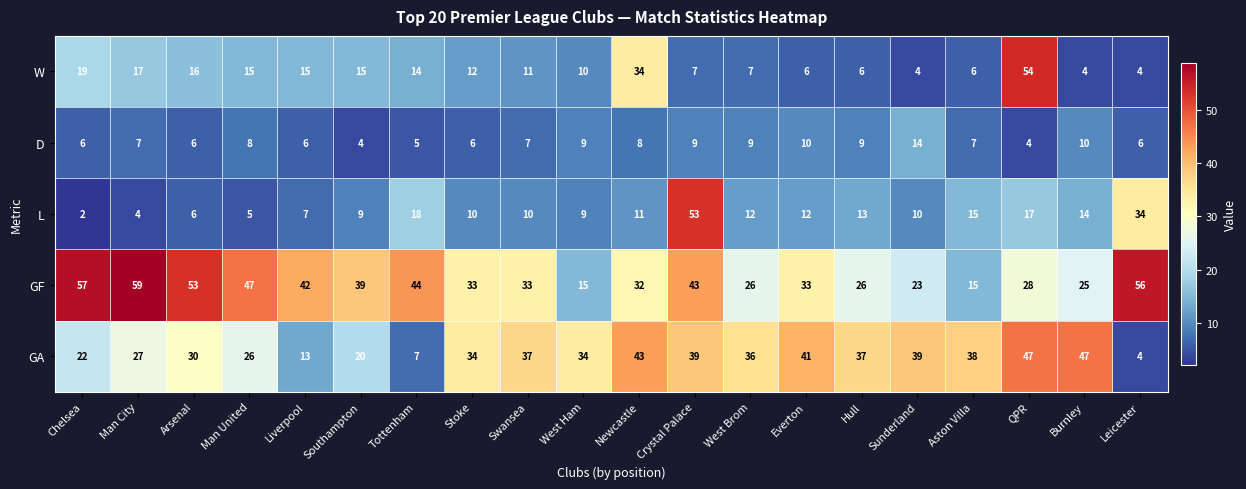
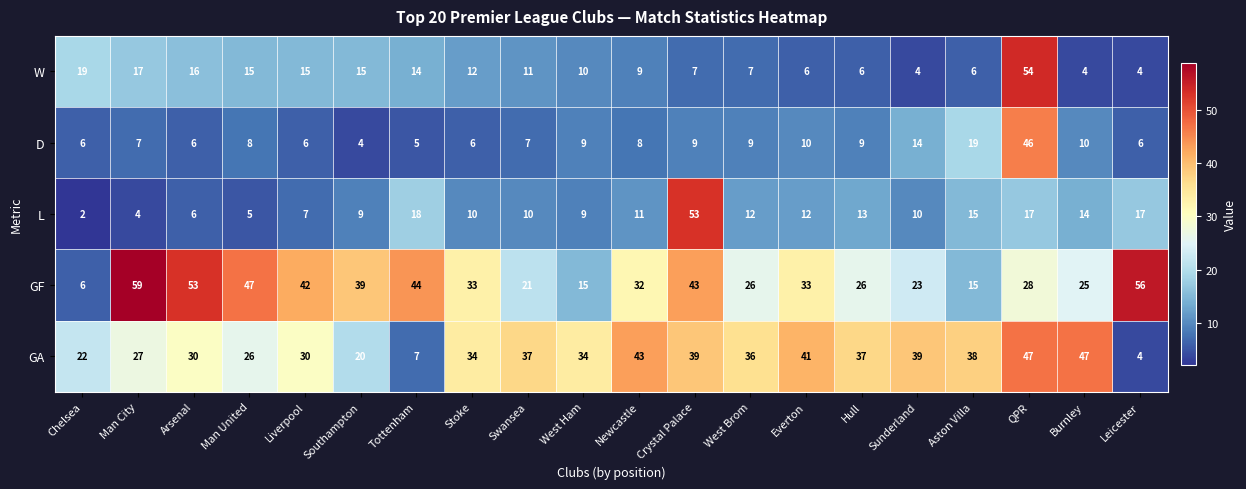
  {
    "W": {
      "Chelsea": 19,
      "Man City": 17,
      "Arsenal": 16,
      "Man United": 15,
      "Liverpool": 15,
      "Southampton": 15,
      "Tottenham": 14,
      "Stoke": 12,
      "Swansea": 11,
      "West Ham": 10,
-     "Newcastle": 34,
+     "Newcastle": 9,
      "Crystal Palace": 7,
      "West Brom": 7,
      "Everton": 6,
      "Hull": 6,
      "Sunderland": 4,
      "Aston Villa": 6,
      "QPR": 54,
      "Burnley": 4,
      "Leicester": 4
    },
    "D": {
      "Chelsea": 6,
      "Man City": 7,
      "Arsenal": 6,
      "Man United": 8,
      "Liverpool": 6,
      "Southampton": 4,
      "Tottenham": 5,
      "Stoke": 6,
      "Swansea": 7,
      "West Ham": 9,
      "Newcastle": 8,
      "Crystal Palace": 9,
      "West Brom": 9,
      "Everton": 10,
      "Hull": 9,
      "Sunderland": 14,
-     "Aston Villa": 7,
-     "QPR": 4,
+     "Aston Villa": 19,
+     "QPR": 46,
      "Burnley": 10,
      "Leicester": 6
    },
    "L": {
      "Chelsea": 2,
      "Man City": 4,
      "Arsenal": 6,
      "Man United": 5,
      "Liverpool": 7,
      "Southampton": 9,
      "Tottenham": 18,
      "Stoke": 10,
      "Swansea": 10,
      "West Ham": 9,
      "Newcastle": 11,
      "Crystal Palace": 53,
      "West Brom": 12,
      "Everton": 12,
      "Hull": 13,
      "Sunderland": 10,
      "Aston Villa": 15,
      "QPR": 17,
      "Burnley": 14,
-     "Leicester": 34
+     "Leicester": 17
    },
    "GF": {
-     "Chelsea": 57,
+     "Chelsea": 6,
      "Man City": 59,
      "Arsenal": 53,
      "Man United": 47,
      "Liverpool": 42,
      "Southampton": 39,
      "Tottenham": 44,
      "Stoke": 33,
-     "Swansea": 33,
+     "Swansea": 21,
      "West Ham": 15,
      "Newcastle": 32,
      "Crystal Palace": 43,
      "West Brom": 26,
      "Everton": 33,
      "Hull": 26,
      "Sunderland": 23,
      "Aston Villa": 15,
      "QPR": 28,
      "Burnley": 25,
      "Leicester": 56
    },
    "GA": {
      "Chelsea": 22,
      "Man City": 27,
      "Arsenal": 30,
      "Man United": 26,
-     "Liverpool": 13,
+     "Liverpool": 30,
      "Southampton": 20,
      "Tottenham": 7,
      "Stoke": 34,
      "Swansea": 37,
      "West Ham": 34,
      "Newcastle": 43,
      "Crystal Palace": 39,
      "West Brom": 36,
      "Everton": 41,
      "Hull": 37,
      "Sunderland": 39,
      "Aston Villa": 38,
      "QPR": 47,
      "Burnley": 47,
      "Leicester": 4
    }
  }
